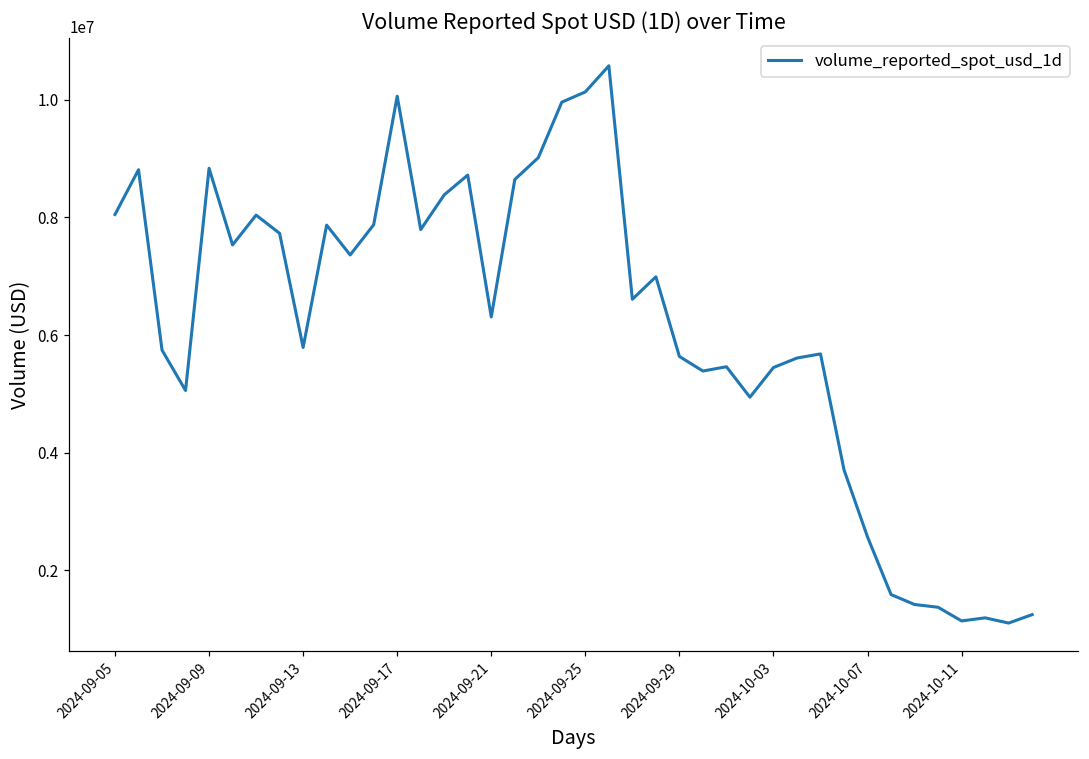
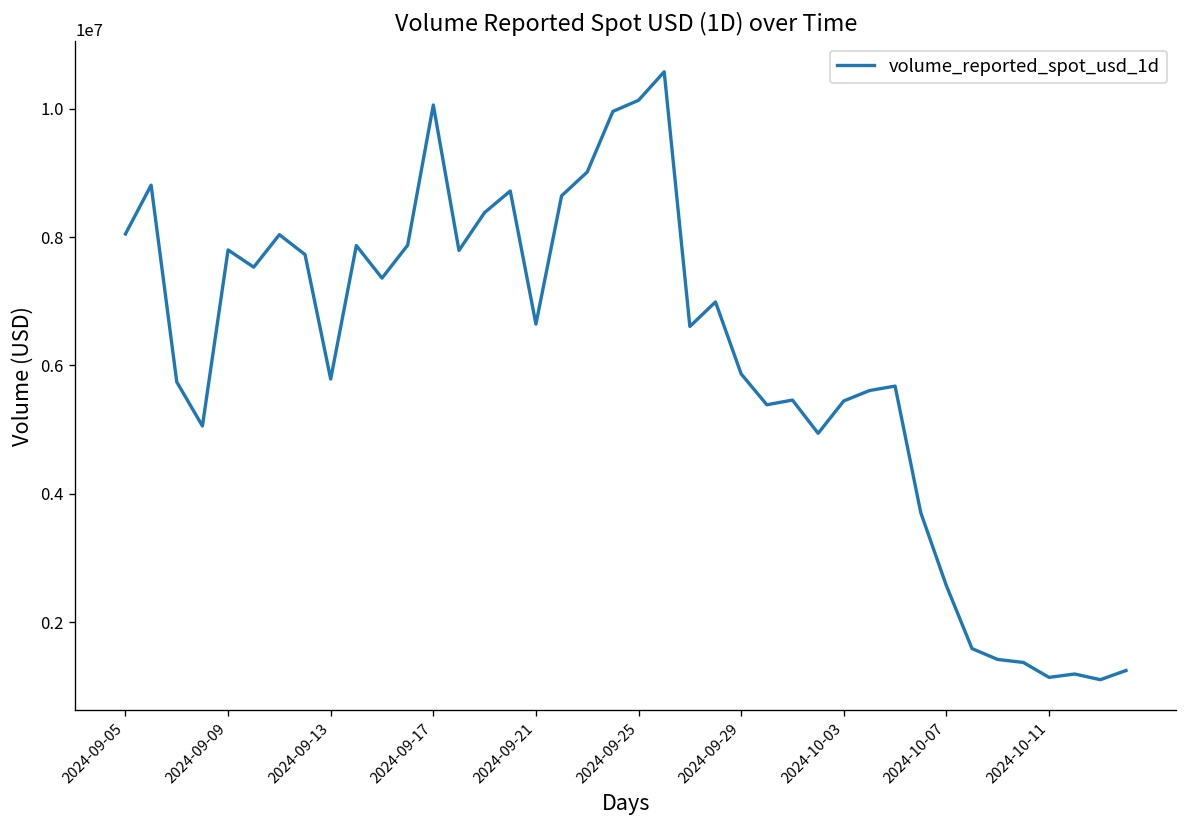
  {
    "2024-09-05": 8100000,
-   "2024-09-09": 8800000,
+   "2024-09-09": 7800000,
    "2024-09-13": 5800000,
    "2024-09-17": 10100000,
-   "2024-09-21": 6300000,
+   "2024-09-21": 6600000,
    "2024-09-25": 10100000,
-   "2024-09-29": 5600000,
+   "2024-09-29": 5900000,
    "2024-10-03": 5400000,
    "2024-10-07": 2600000,
    "2024-10-11": 1100000
  }
